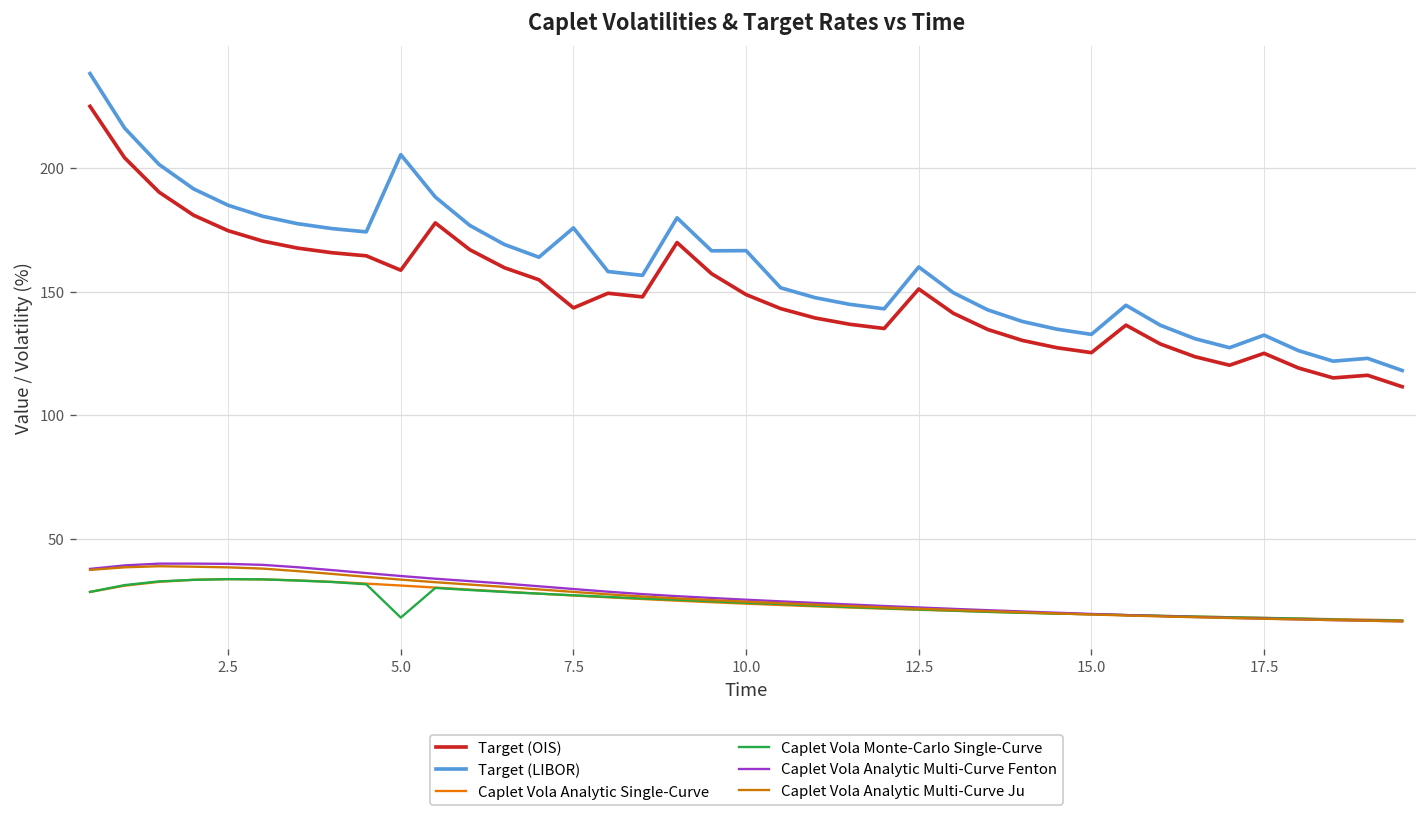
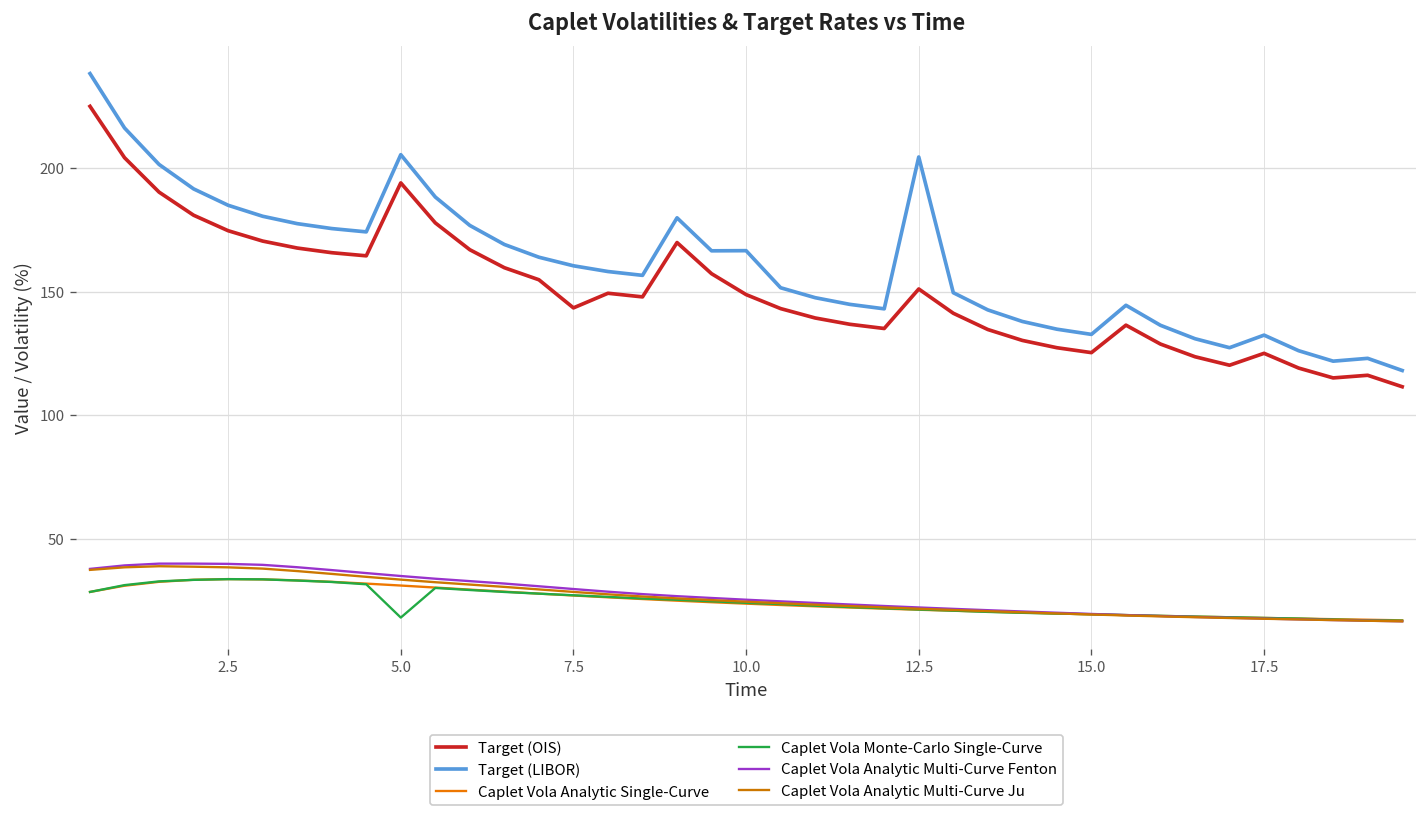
  {
    "Target (OIS)": {
      "2.5": 175,
-     "5.0": 159,
+     "5.0": 194,
      "7.5": 143,
      "10.0": 149,
      "12.5": 151,
      "15.0": 125,
      "17.5": 125
    },
    "Target (LIBOR)": {
      "2.5": 185,
      "5.0": 205,
-     "7.5": 176,
+     "7.5": 160,
      "10.0": 167,
-     "12.5": 160,
+     "12.5": 204,
      "15.0": 133,
      "17.5": 132
    },
    "Caplet Vola Monte-Carlo Single-Curve": {
      "5.0": 18
    },
    "Caplet Vola Analytic Multi-Curve Fenton": {
      "2.5": 40,
      "5.0": 35
    }
  }
